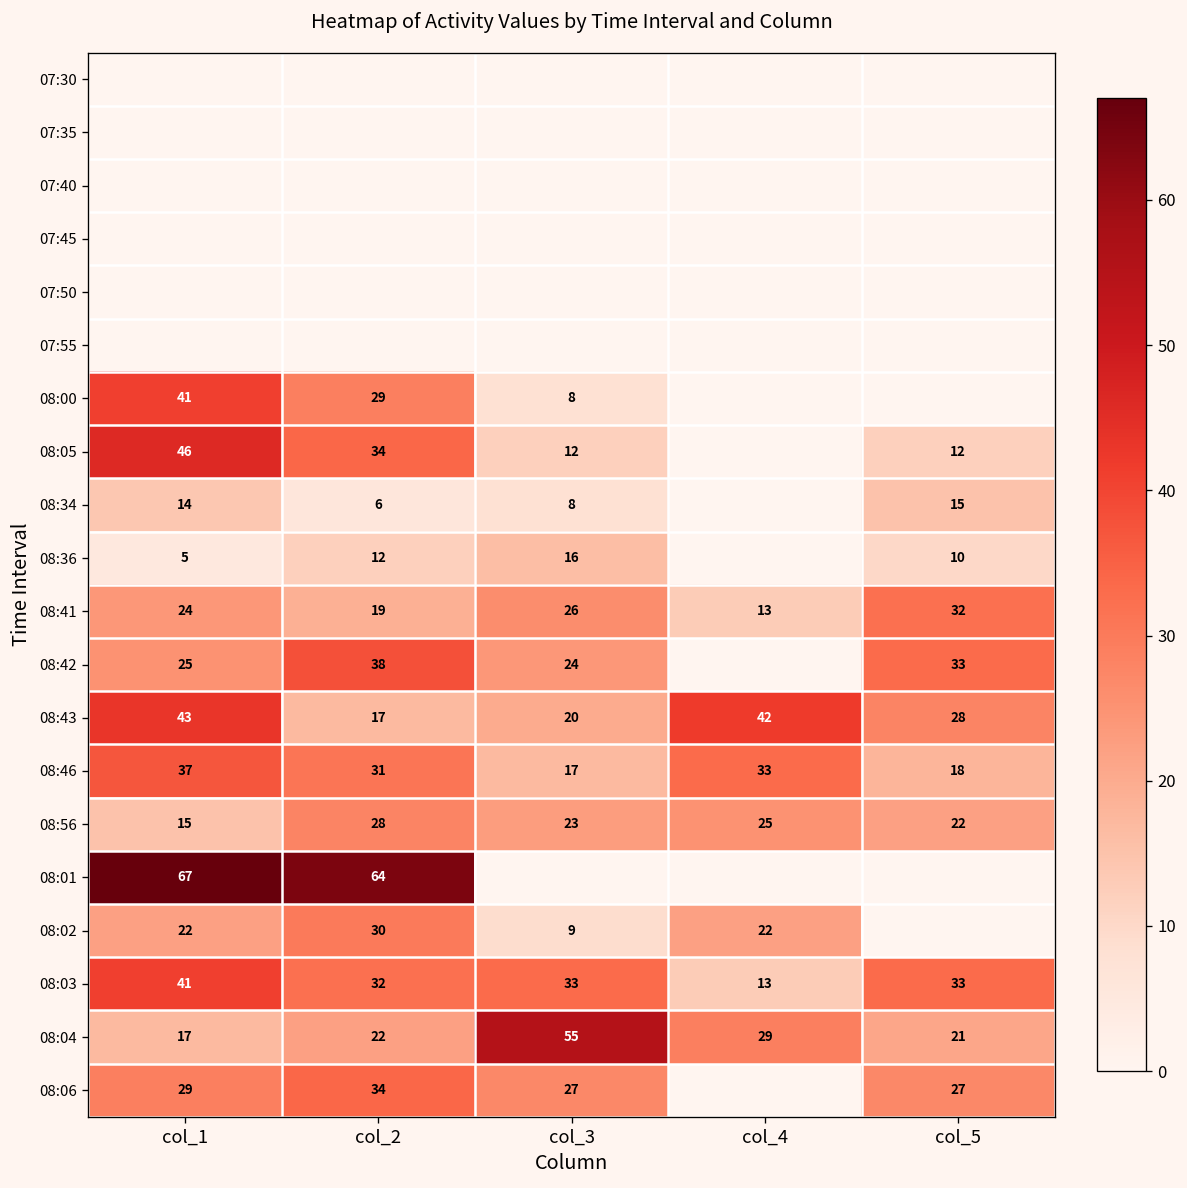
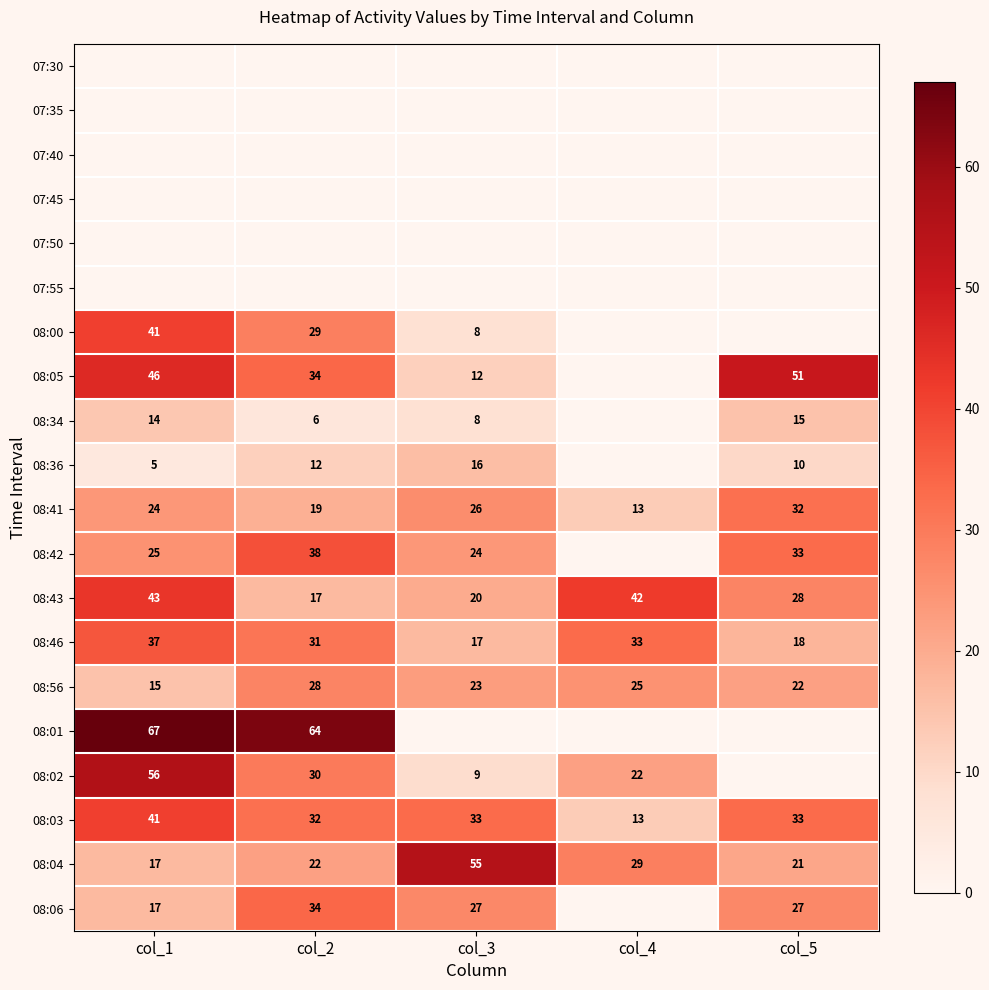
  {
    "08:00": {
      "col_1": 41,
      "col_2": 29,
      "col_3": 8
    },
    "08:05": {
      "col_1": 46,
      "col_2": 34,
      "col_3": 12,
-     "col_5": 12
+     "col_5": 51
    },
    "08:34": {
      "col_1": 14,
      "col_2": 6,
      "col_3": 8,
      "col_5": 15
    },
    "08:36": {
      "col_1": 5,
      "col_2": 12,
      "col_3": 16,
      "col_5": 10
    },
    "08:41": {
      "col_1": 24,
      "col_2": 19,
      "col_3": 26,
      "col_4": 13,
      "col_5": 32
    },
    "08:42": {
      "col_1": 25,
      "col_2": 38,
      "col_3": 24,
      "col_5": 33
    },
    "08:43": {
      "col_1": 43,
      "col_2": 17,
      "col_3": 20,
      "col_4": 42,
      "col_5": 28
    },
    "08:46": {
      "col_1": 37,
      "col_2": 31,
      "col_3": 17,
      "col_4": 33,
      "col_5": 18
    },
    "08:56": {
      "col_1": 15,
      "col_2": 28,
      "col_3": 23,
      "col_4": 25,
      "col_5": 22
    },
    "08:01": {
      "col_1": 67,
      "col_2": 64
    },
    "08:02": {
-     "col_1": 22,
+     "col_1": 56,
      "col_2": 30,
      "col_3": 9,
      "col_4": 22
    },
    "08:03": {
      "col_1": 41,
      "col_2": 32,
      "col_3": 33,
      "col_4": 13,
      "col_5": 33
    },
    "08:04": {
      "col_1": 17,
      "col_2": 22,
      "col_3": 55,
      "col_4": 29,
      "col_5": 21
    },
    "08:06": {
-     "col_1": 29,
+     "col_1": 17,
      "col_2": 34,
      "col_3": 27,
      "col_5": 27
    }
  }
